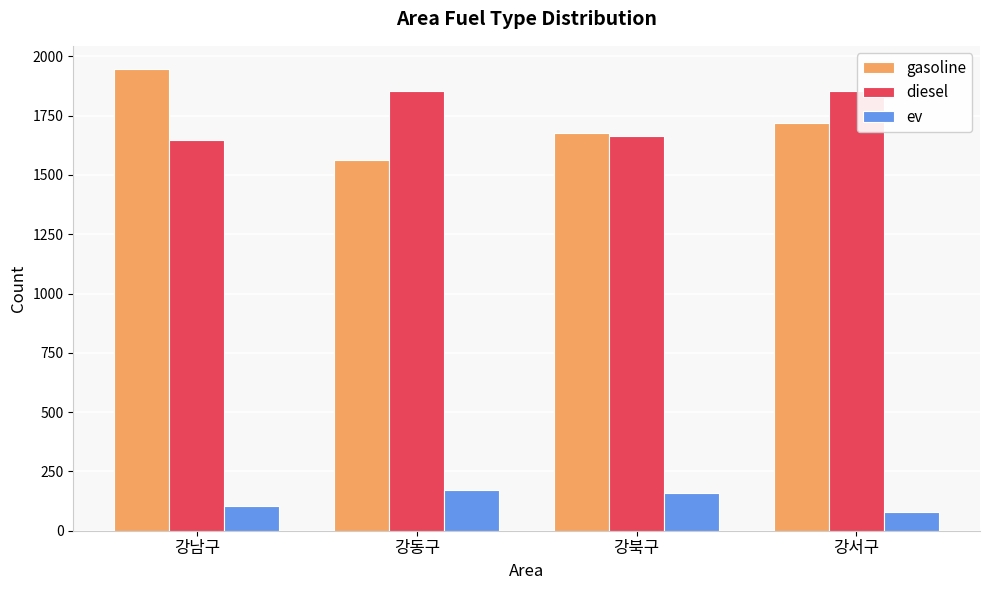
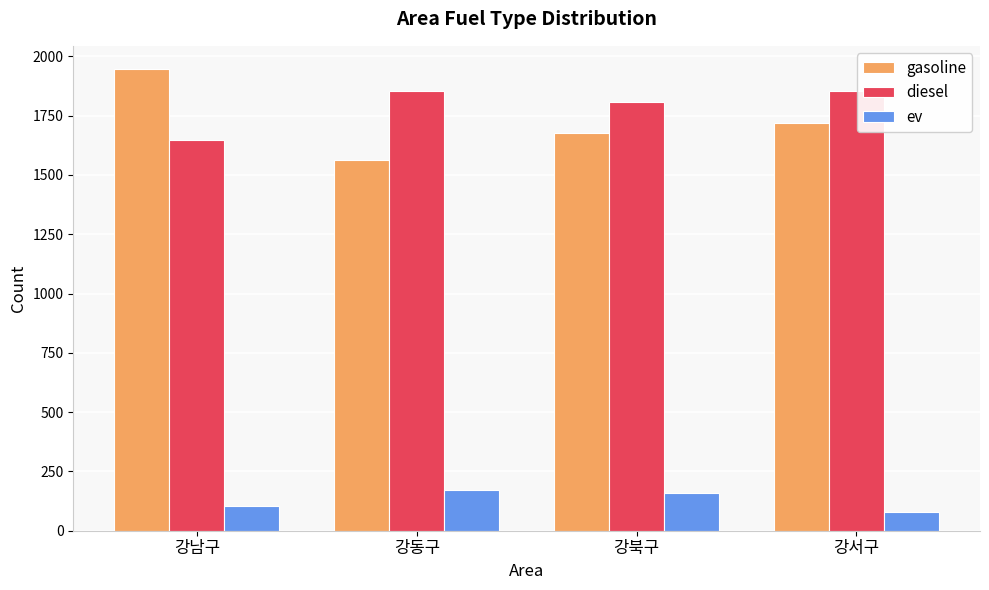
  {
    "gasoline": {
      "강남구": 1950,
      "강동구": 1570,
      "강북구": 1680,
      "강서구": 1720
    },
    "diesel": {
      "강남구": 1650,
      "강동구": 1860,
-     "강북구": 1670,
+     "강북구": 1810,
      "강서구": 1860
    },
    "ev": {
      "강남구": 100,
      "강동구": 170,
      "강북구": 160,
      "강서구": 80
    }
  }
